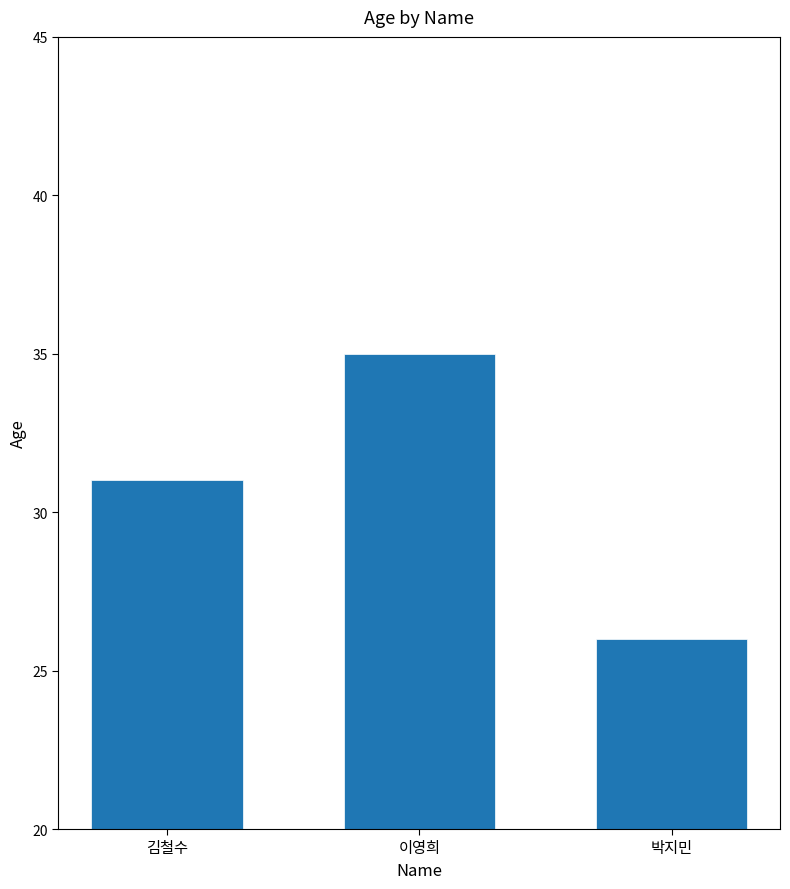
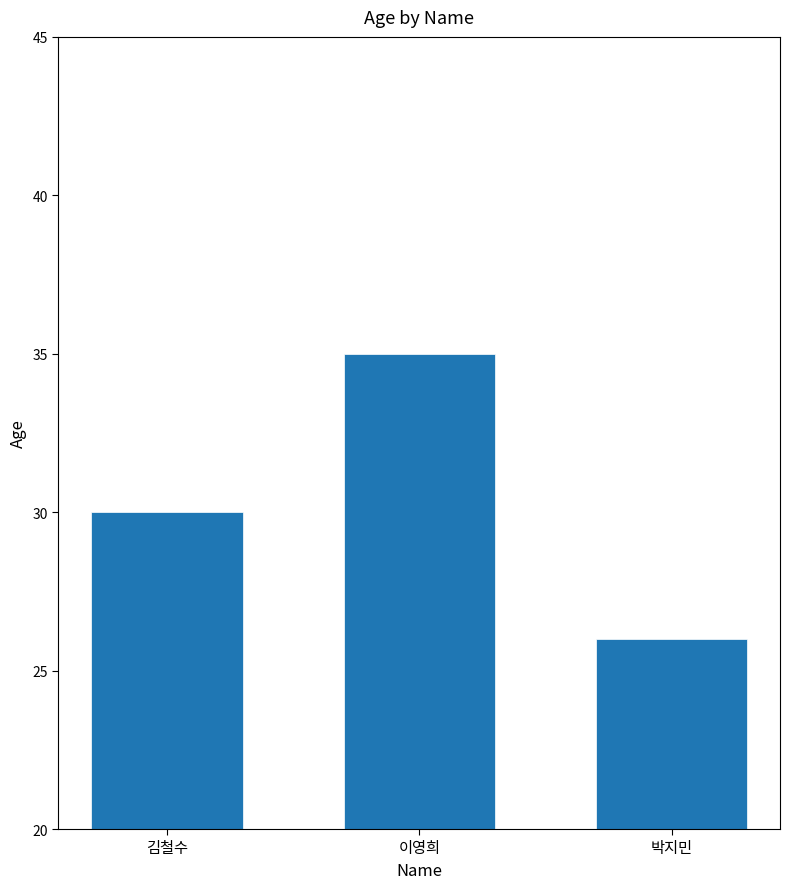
  {
-   "김철수": 31,
+   "김철수": 30,
    "이영희": 35,
    "박지민": 26
  }
